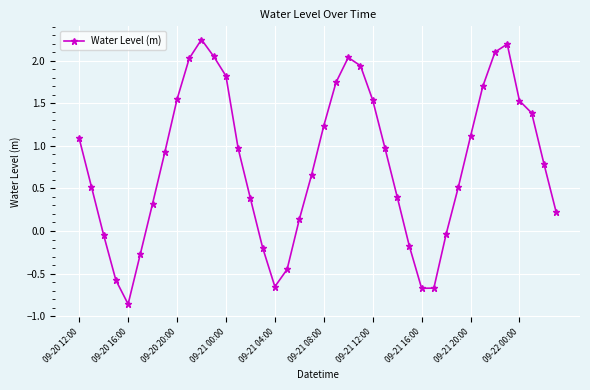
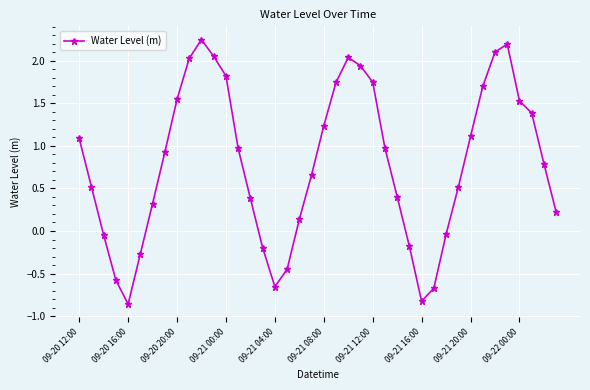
  {
    "09-20 12:00": 1.1,
    "09-20 16:00": -0.9,
    "09-20 20:00": 1.5,
    "09-21 00:00": 1.8,
    "09-21 04:00": -0.7,
    "09-21 08:00": 1.2,
-   "09-21 12:00": 1.5,
-   "09-21 16:00": -0.7,
+   "09-21 12:00": 1.7,
+   "09-21 16:00": -0.8,
    "09-21 20:00": 1.1,
    "09-22 00:00": 1.5
  }
